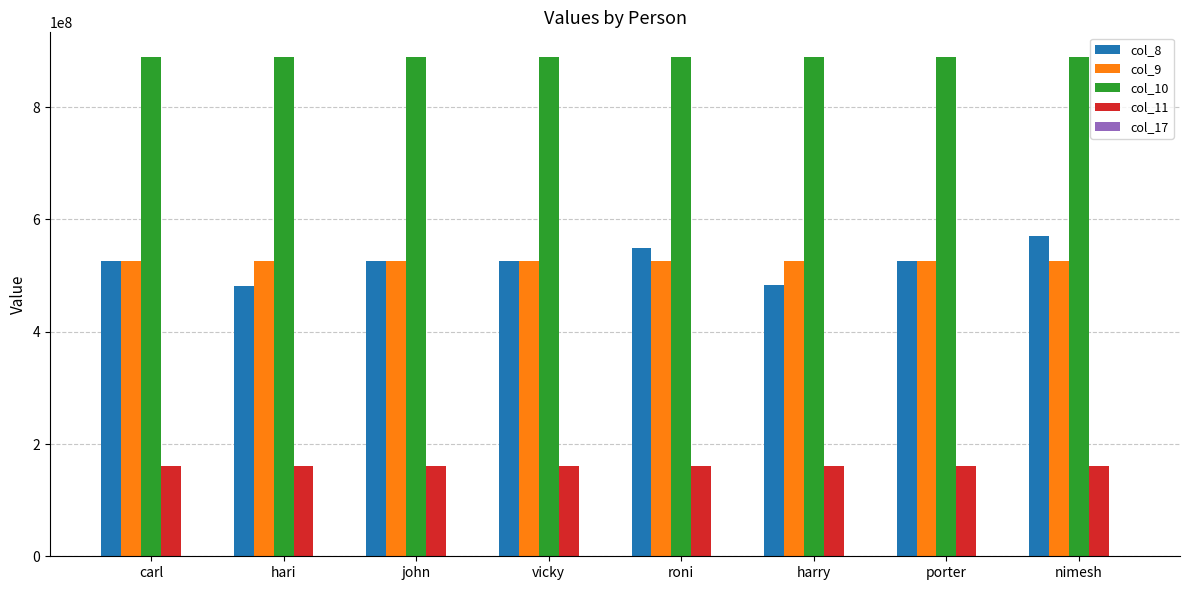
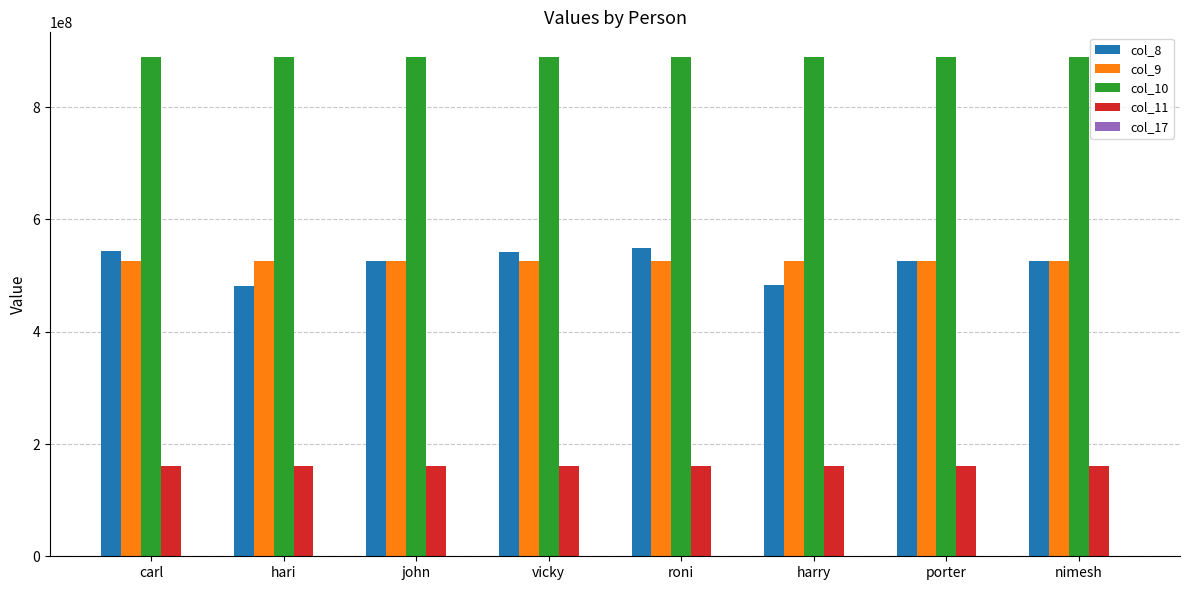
  {
    "col_8": {
-     "carl": 530000000,
+     "carl": 540000000,
      "hari": 480000000,
      "john": 530000000,
-     "vicky": 530000000,
+     "vicky": 540000000,
      "roni": 550000000,
      "harry": 480000000,
      "porter": 530000000,
-     "nimesh": 570000000
+     "nimesh": 530000000
    },
    "col_9": {
      "carl": 530000000,
      "hari": 530000000,
      "john": 530000000,
      "vicky": 530000000,
      "roni": 530000000,
      "harry": 530000000,
      "porter": 530000000,
      "nimesh": 530000000
    },
    "col_10": {
      "carl": 890000000,
      "hari": 890000000,
      "john": 890000000,
      "vicky": 890000000,
      "roni": 890000000,
      "harry": 890000000,
      "porter": 890000000,
      "nimesh": 890000000
    },
    "col_11": {
      "carl": 160000000,
      "hari": 160000000,
      "john": 160000000,
      "vicky": 160000000,
      "roni": 160000000,
      "harry": 160000000,
      "porter": 160000000,
      "nimesh": 160000000
    }
  }
